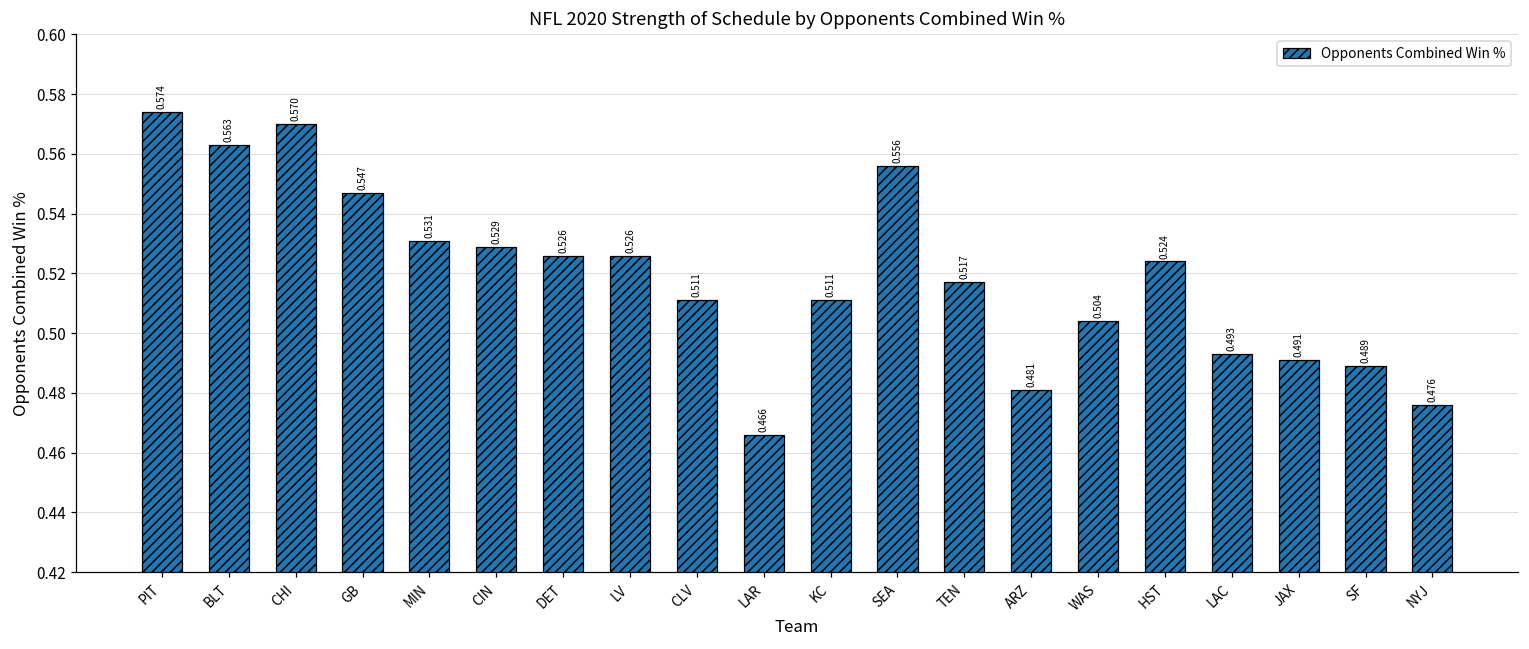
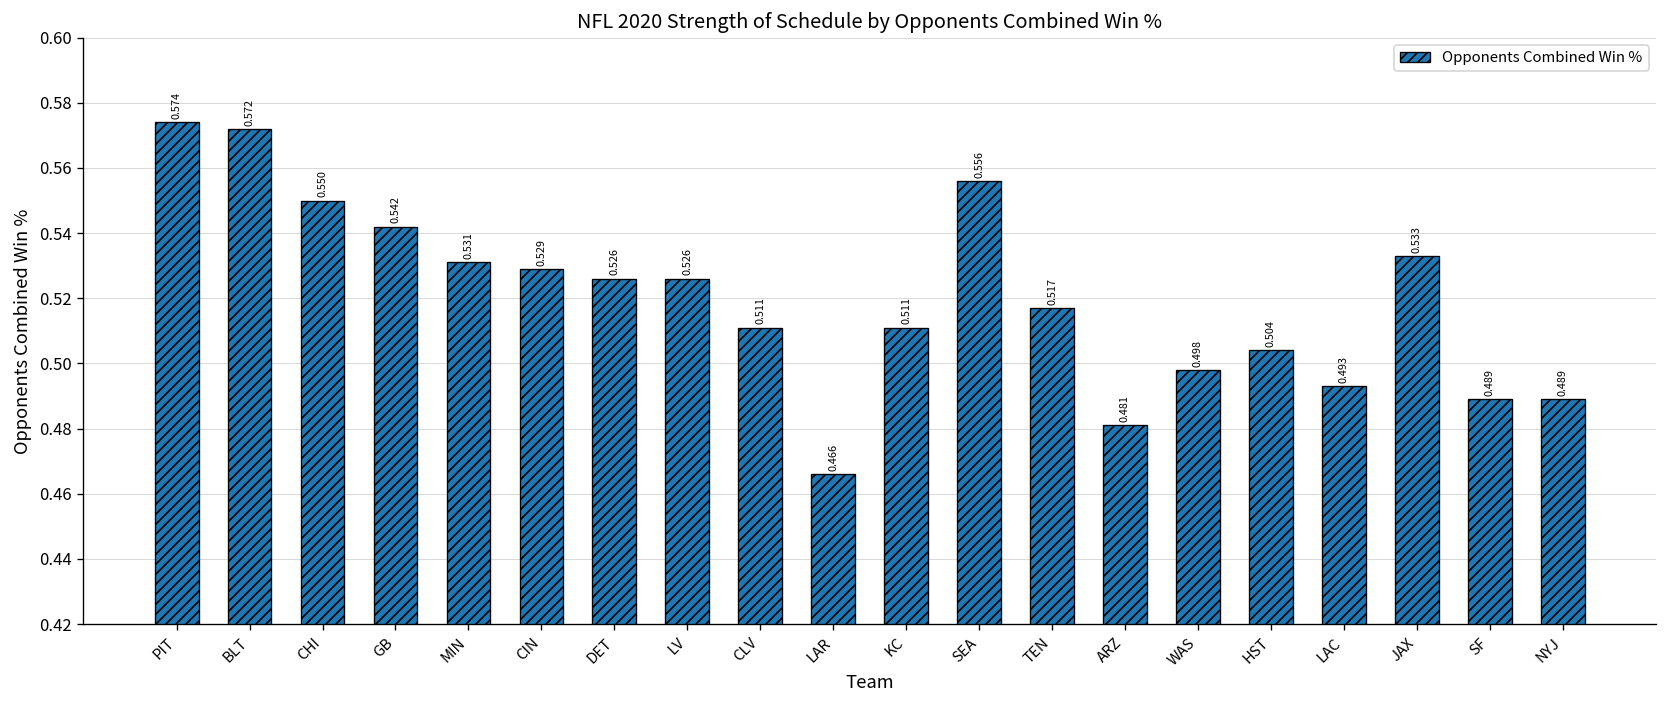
  {
    "PIT": 0.574,
-   "BLT": 0.563,
-   "CHI": 0.570,
-   "GB": 0.547,
+   "BLT": 0.572,
+   "CHI": 0.550,
+   "GB": 0.542,
    "MIN": 0.531,
    "CIN": 0.529,
    "DET": 0.526,
    "LV": 0.526,
    "CLV": 0.511,
    "LAR": 0.466,
    "KC": 0.511,
    "SEA": 0.556,
    "TEN": 0.517,
    "ARZ": 0.481,
-   "WAS": 0.504,
-   "HST": 0.524,
+   "WAS": 0.498,
+   "HST": 0.504,
    "LAC": 0.493,
-   "JAX": 0.491,
+   "JAX": 0.533,
    "SF": 0.489,
-   "NYJ": 0.476
+   "NYJ": 0.489
  }
